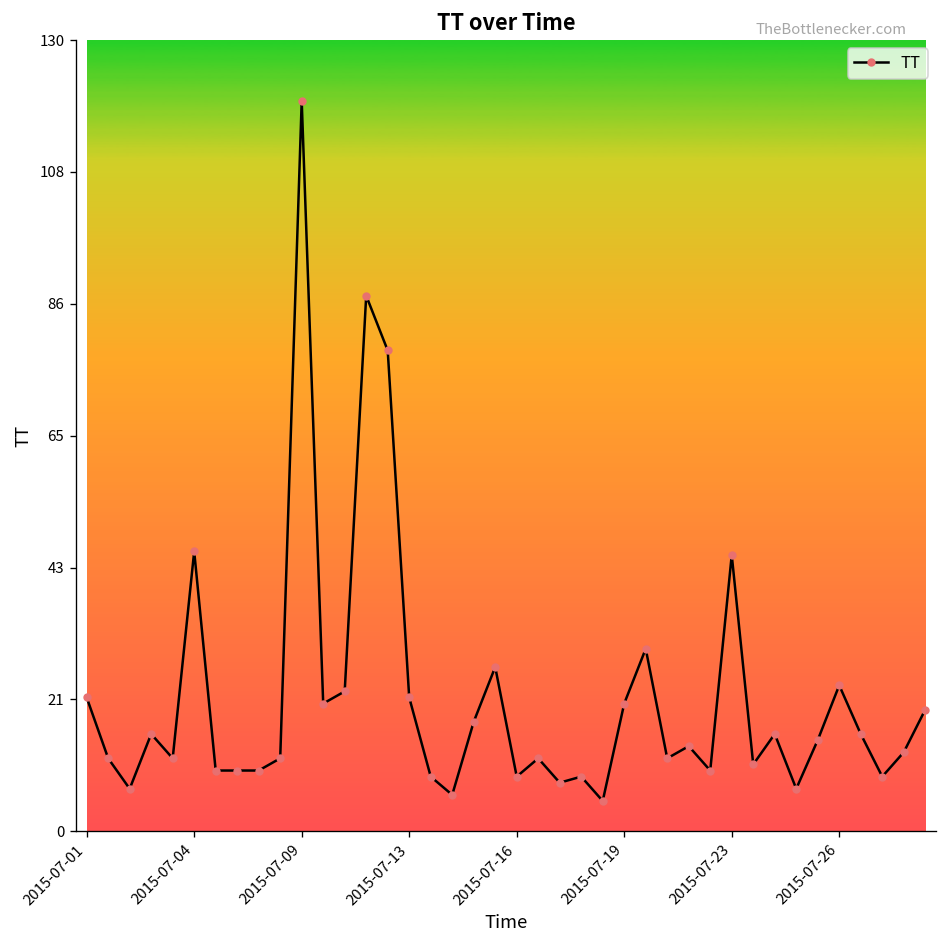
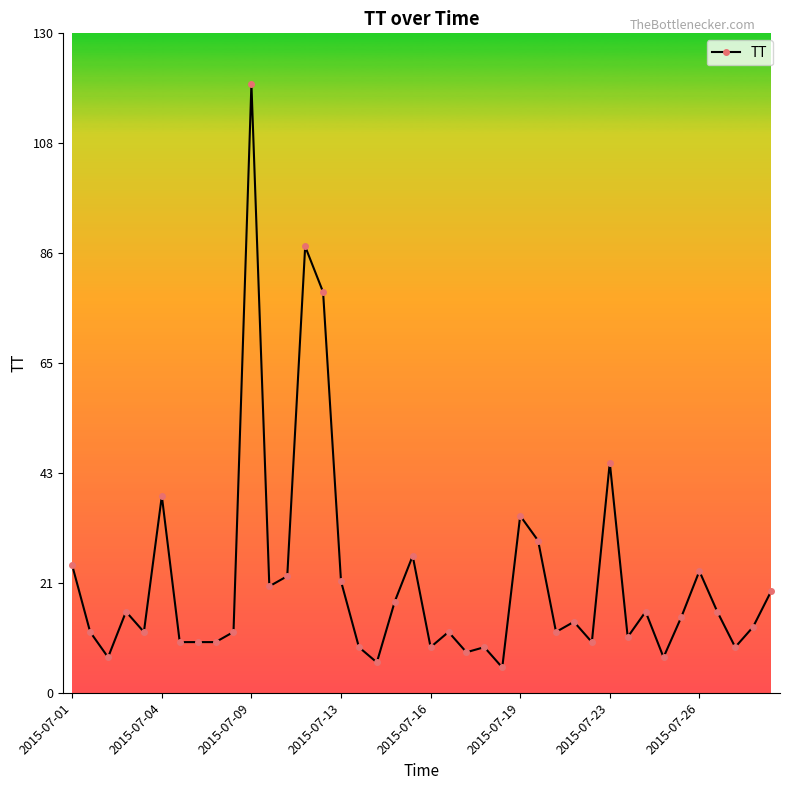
  {
-   "2015-07-01": 22,
-   "2015-07-04": 46,
+   "2015-07-01": 25,
+   "2015-07-04": 39,
    "2015-07-09": 120,
    "2015-07-13": 22,
    "2015-07-16": 9,
-   "2015-07-19": 21,
+   "2015-07-19": 35,
    "2015-07-23": 45,
    "2015-07-26": 24
  }
